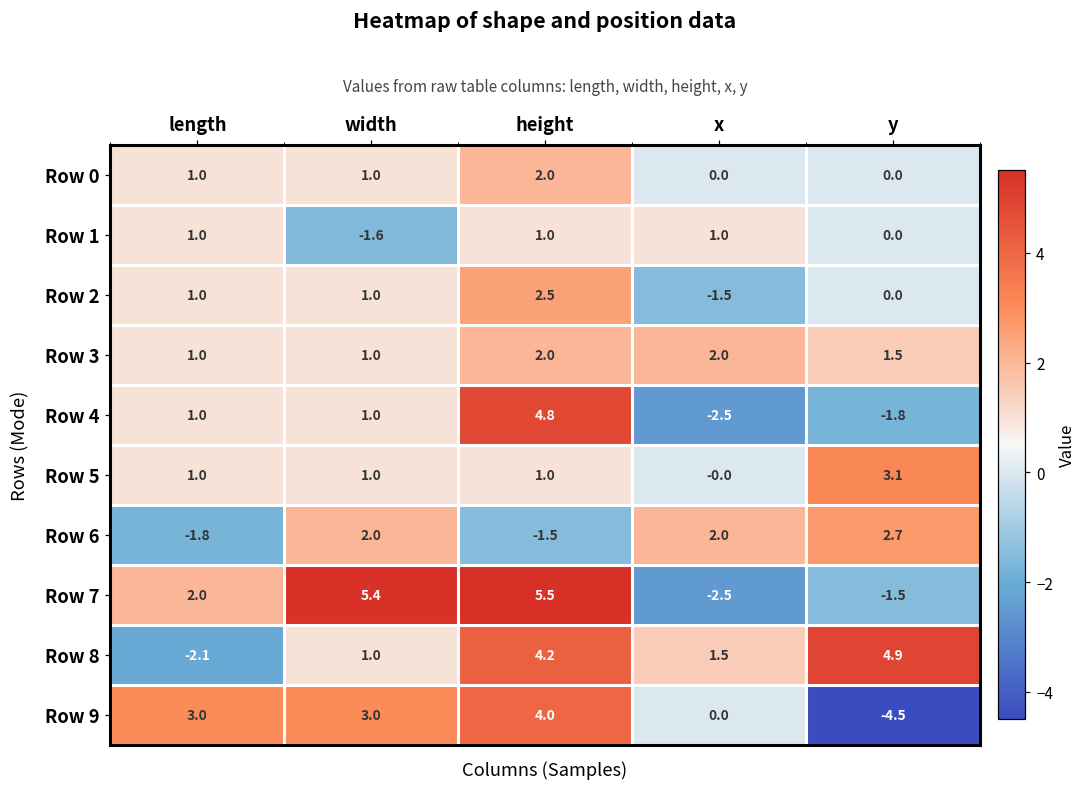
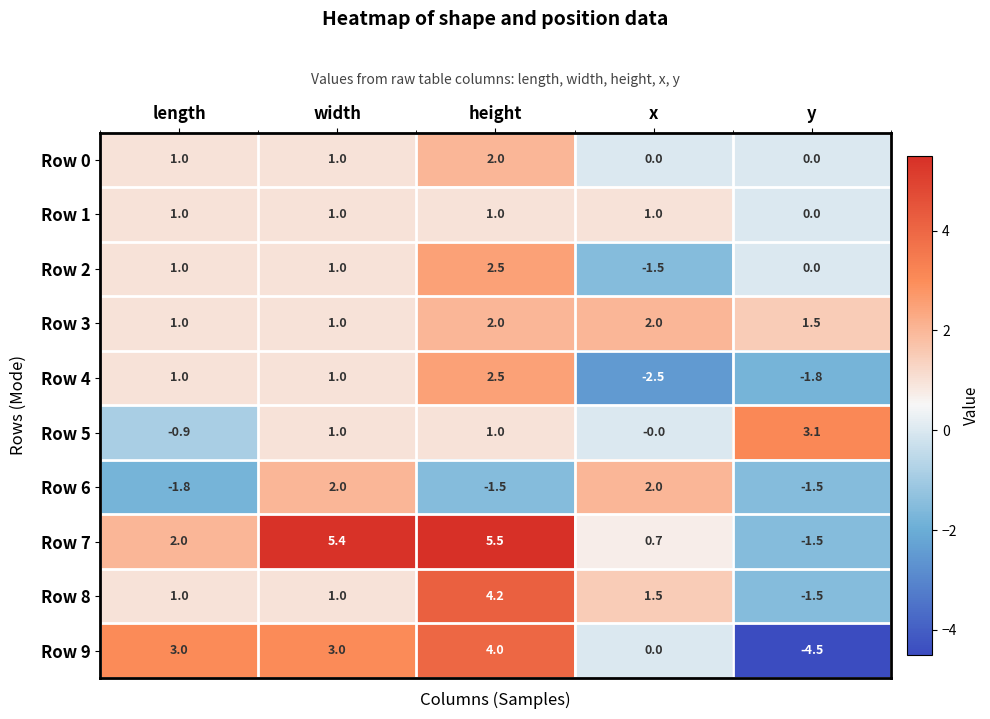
  {
    "Row 0": {
      "length": 1.0,
      "width": 1.0,
      "height": 2.0,
      "x": 0.0,
      "y": 0.0
    },
    "Row 1": {
      "length": 1.0,
-     "width": -1.6,
+     "width": 1.0,
      "height": 1.0,
      "x": 1.0,
      "y": 0.0
    },
    "Row 2": {
      "length": 1.0,
      "width": 1.0,
      "height": 2.5,
      "x": -1.5,
      "y": 0.0
    },
    "Row 3": {
      "length": 1.0,
      "width": 1.0,
      "height": 2.0,
      "x": 2.0,
      "y": 1.5
    },
    "Row 4": {
      "length": 1.0,
      "width": 1.0,
-     "height": 4.8,
+     "height": 2.5,
      "x": -2.5,
      "y": -1.8
    },
    "Row 5": {
-     "length": 1.0,
+     "length": -0.9,
      "width": 1.0,
      "height": 1.0,
      "x": -0.0,
      "y": 3.1
    },
    "Row 6": {
      "length": -1.8,
      "width": 2.0,
      "height": -1.5,
      "x": 2.0,
-     "y": 2.7
+     "y": -1.5
    },
    "Row 7": {
      "length": 2.0,
      "width": 5.4,
      "height": 5.5,
-     "x": -2.5,
+     "x": 0.7,
      "y": -1.5
    },
    "Row 8": {
-     "length": -2.1,
+     "length": 1.0,
      "width": 1.0,
      "height": 4.2,
      "x": 1.5,
-     "y": 4.9
+     "y": -1.5
    },
    "Row 9": {
      "length": 3.0,
      "width": 3.0,
      "height": 4.0,
      "x": 0.0,
      "y": -4.5
    }
  }
